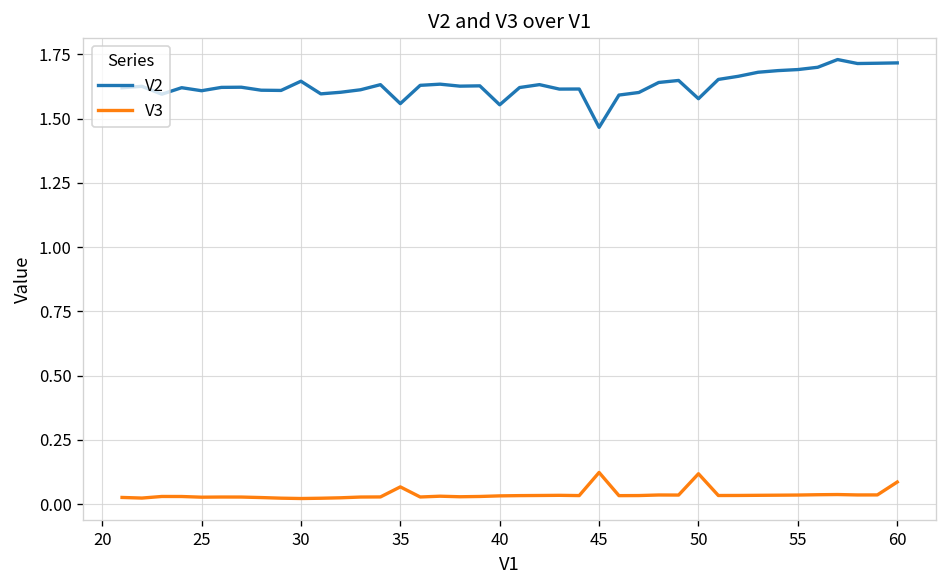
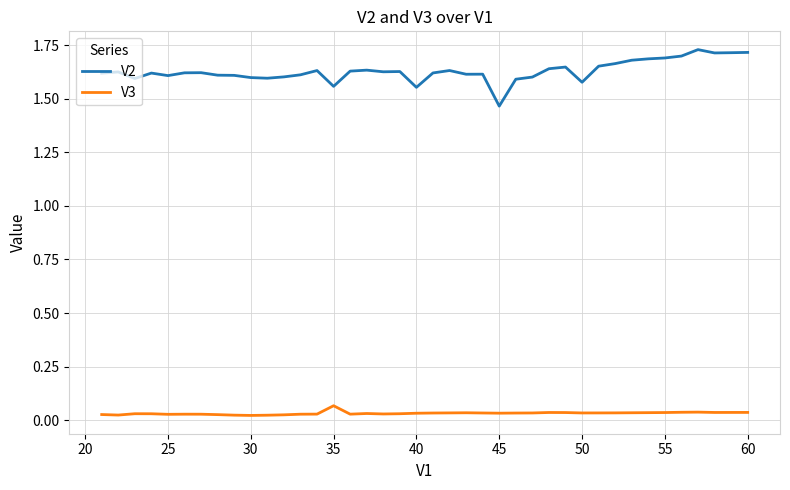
  {
    "V2": {
      "25": 1.61,
-     "30": 1.65,
+     "30": 1.60,
      "35": 1.56,
      "40": 1.55,
      "45": 1.47,
      "50": 1.58,
      "55": 1.69,
      "60": 1.72
    },
    "V3": {
      "25": 0.03,
      "30": 0.02,
      "35": 0.07,
      "40": 0.03,
-     "45": 0.12,
-     "50": 0.12,
+     "45": 0.03,
+     "50": 0.03,
      "55": 0.04,
-     "60": 0.09
+     "60": 0.04
    }
  }
